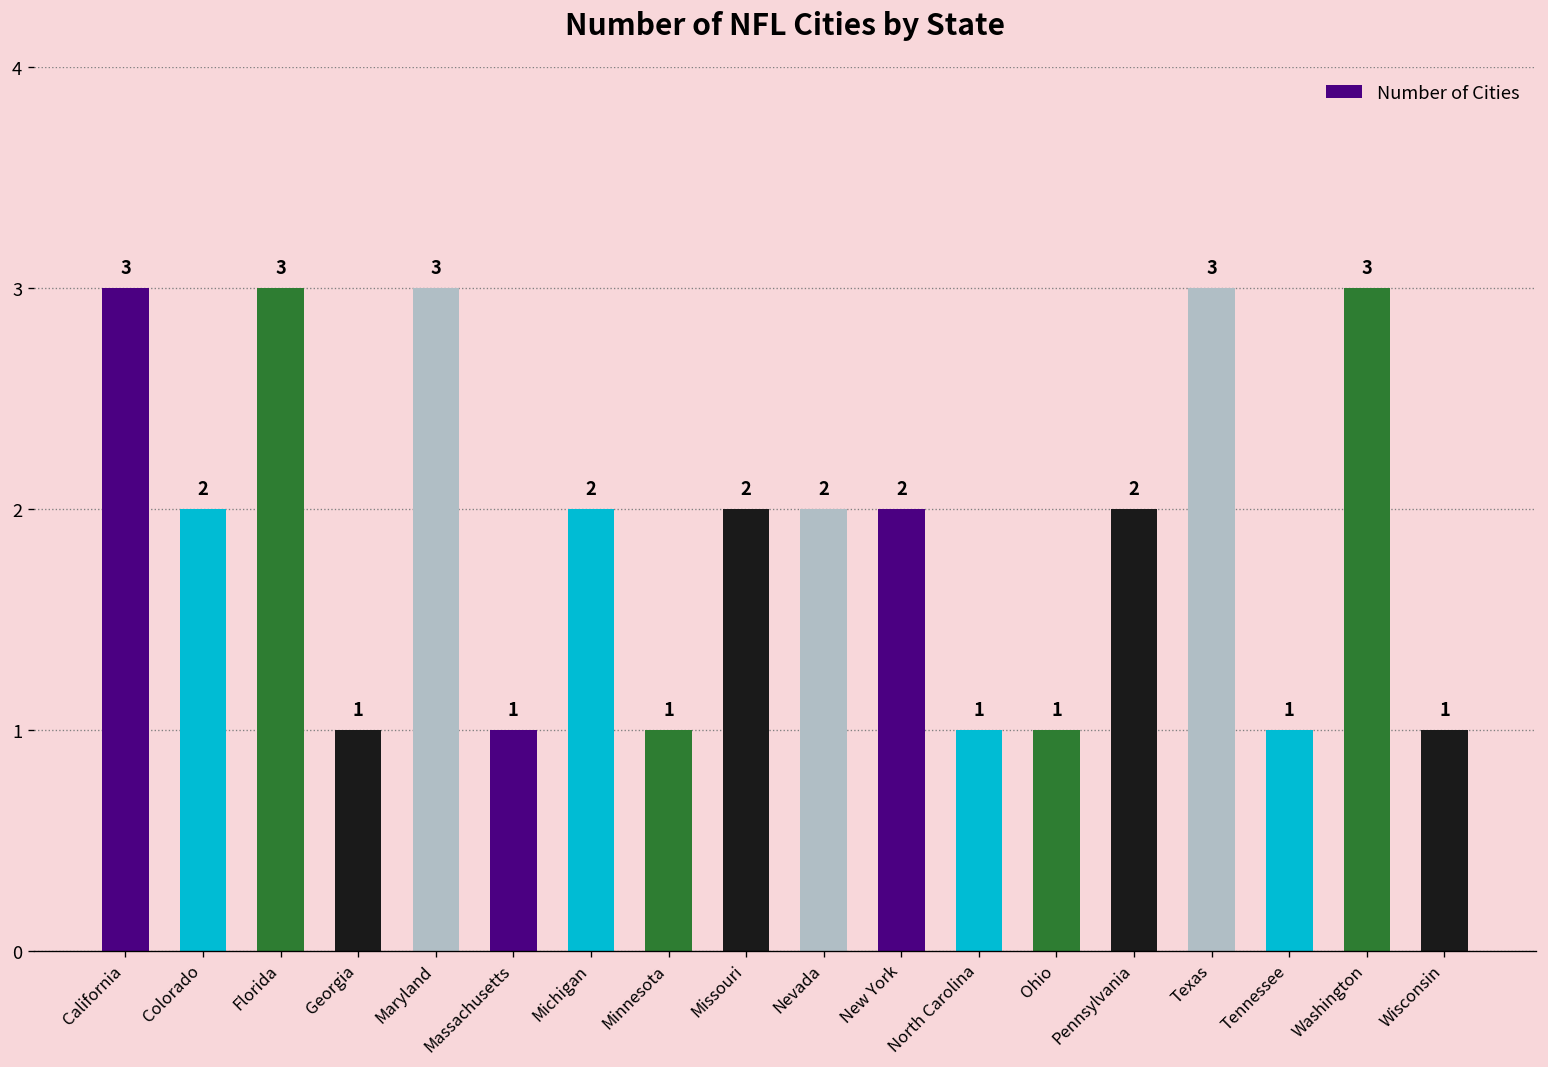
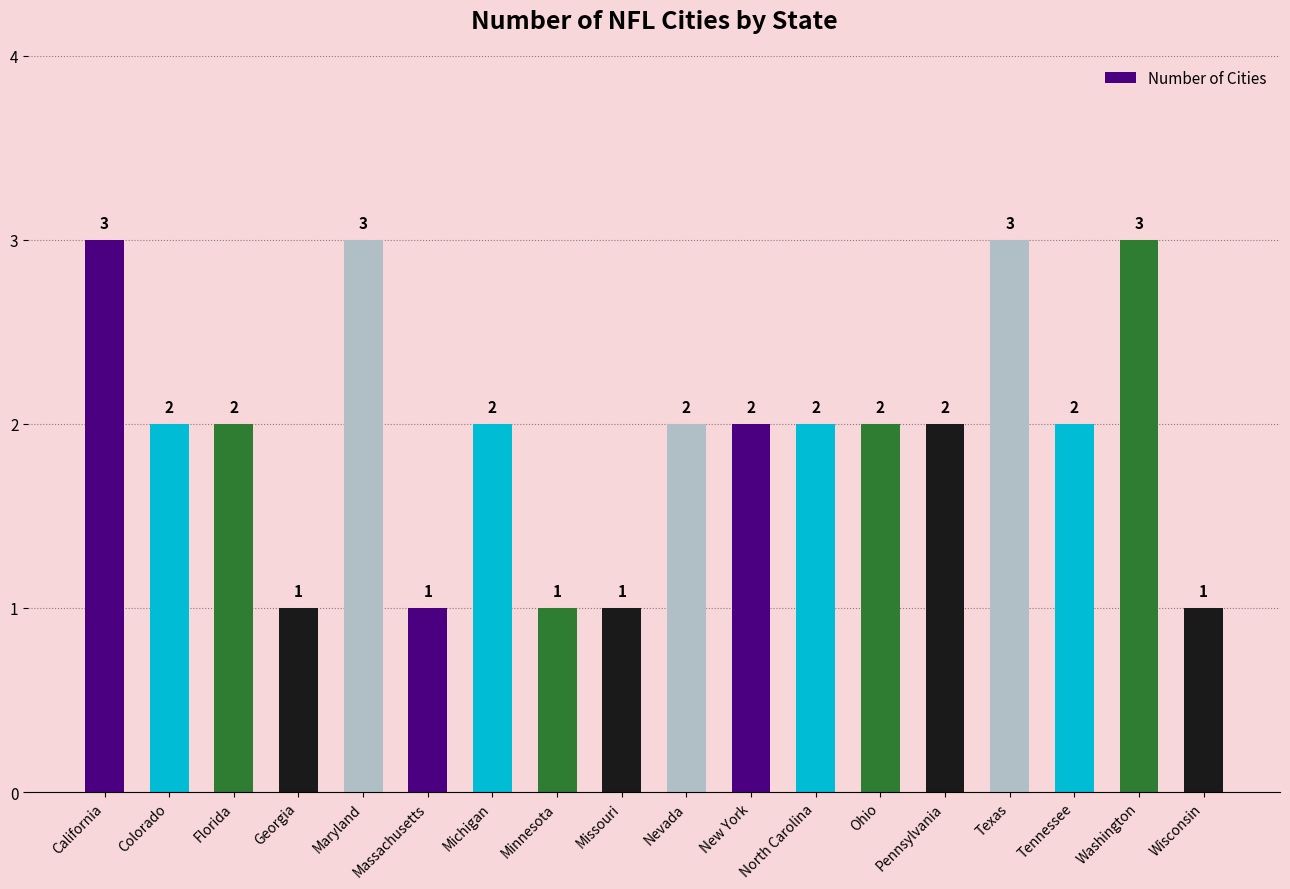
  {
    "California": 3,
    "Colorado": 2,
-   "Florida": 3,
+   "Florida": 2,
    "Georgia": 1,
    "Maryland": 3,
    "Massachusetts": 1,
    "Michigan": 2,
    "Minnesota": 1,
-   "Missouri": 2,
+   "Missouri": 1,
    "Nevada": 2,
    "New York": 2,
-   "North Carolina": 1,
-   "Ohio": 1,
+   "North Carolina": 2,
+   "Ohio": 2,
    "Pennsylvania": 2,
    "Texas": 3,
-   "Tennessee": 1,
+   "Tennessee": 2,
    "Washington": 3,
    "Wisconsin": 1
  }
